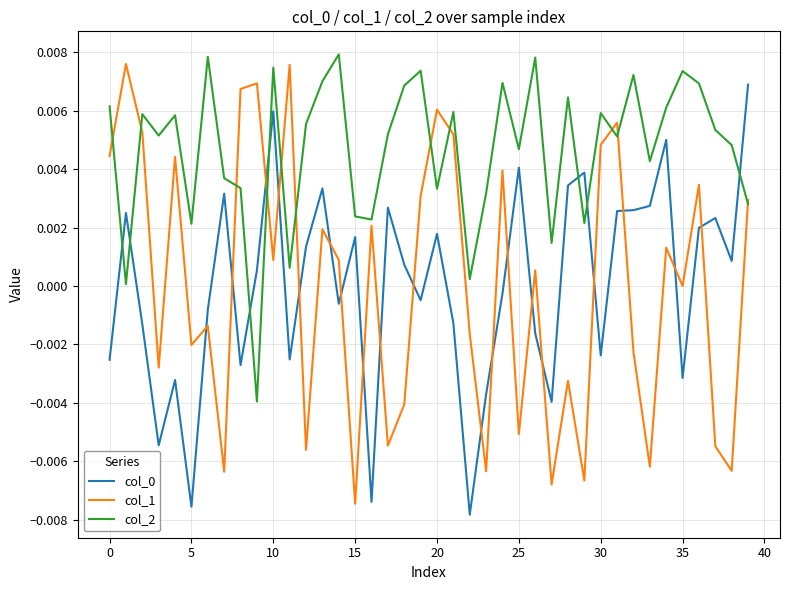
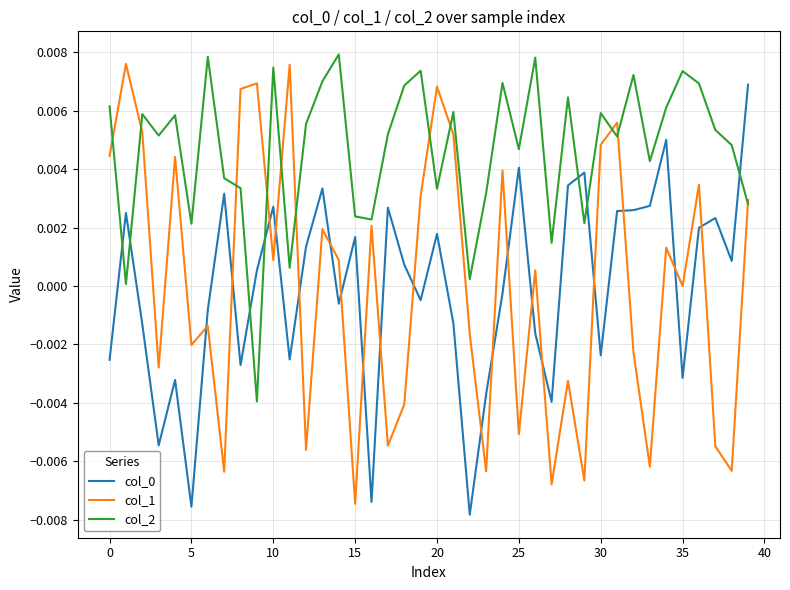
  {
    "col_0": {
      "0": -0.0025,
      "5": -0.0076,
-     "10": 0.0060,
+     "10": 0.0027,
      "15": 0.0017,
      "20": 0.0018,
      "25": 0.0041,
      "30": -0.0024,
      "35": -0.0031
    },
    "col_1": {
      "0": 0.0045,
      "5": -0.0020,
      "10": 0.0009,
      "15": -0.0075,
-     "20": 0.0060,
+     "20": 0.0068,
      "25": -0.0051,
      "30": 0.0048,
      "35": 0.0000
    },
    "col_2": {
      "0": 0.0061,
      "5": 0.0021,
      "10": 0.0075,
      "15": 0.0024,
      "20": 0.0033,
      "25": 0.0047,
      "30": 0.0059,
      "35": 0.0074
    }
  }
